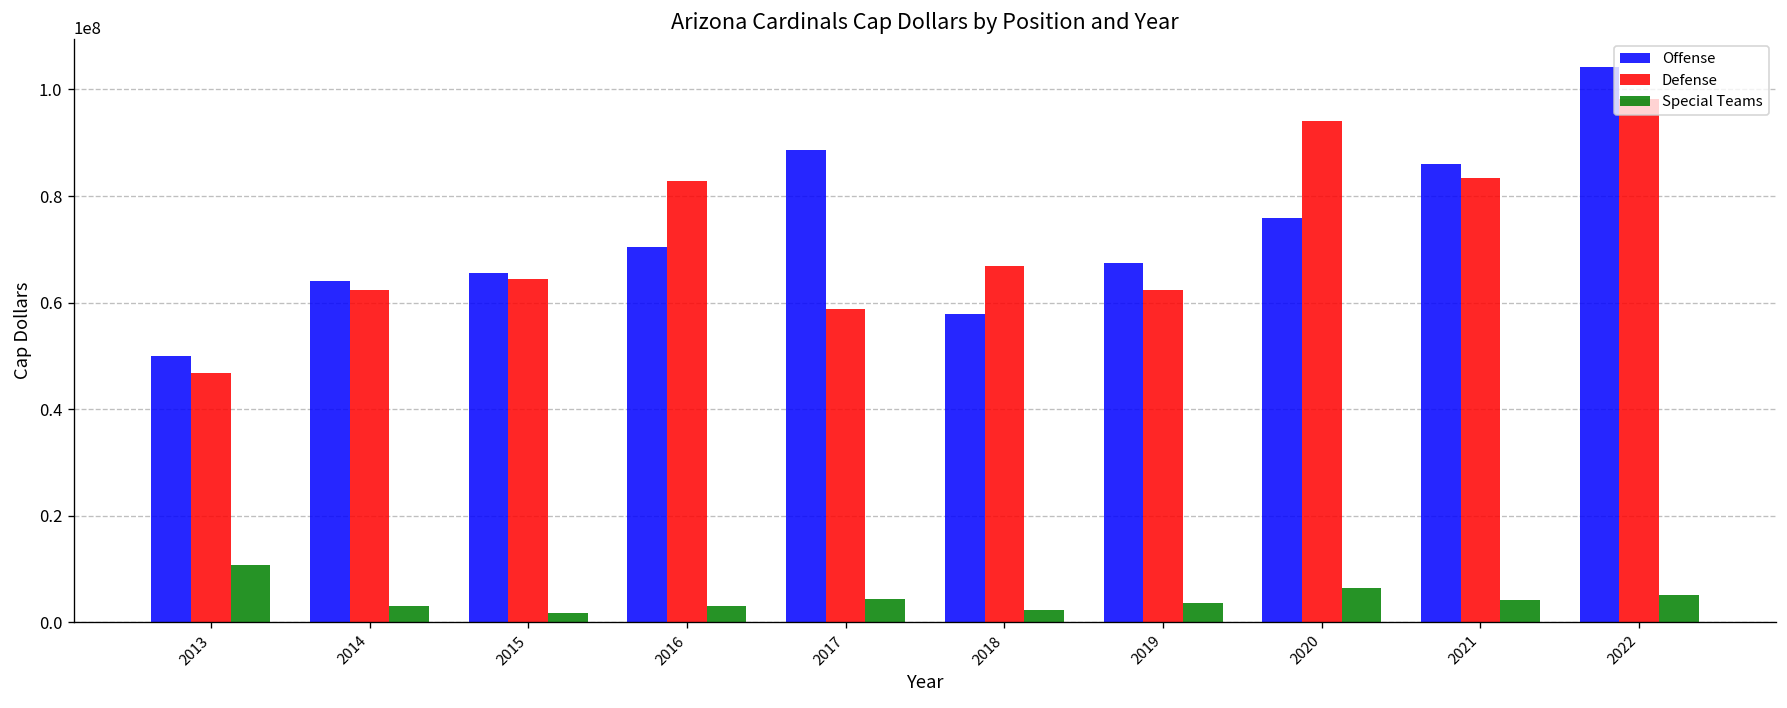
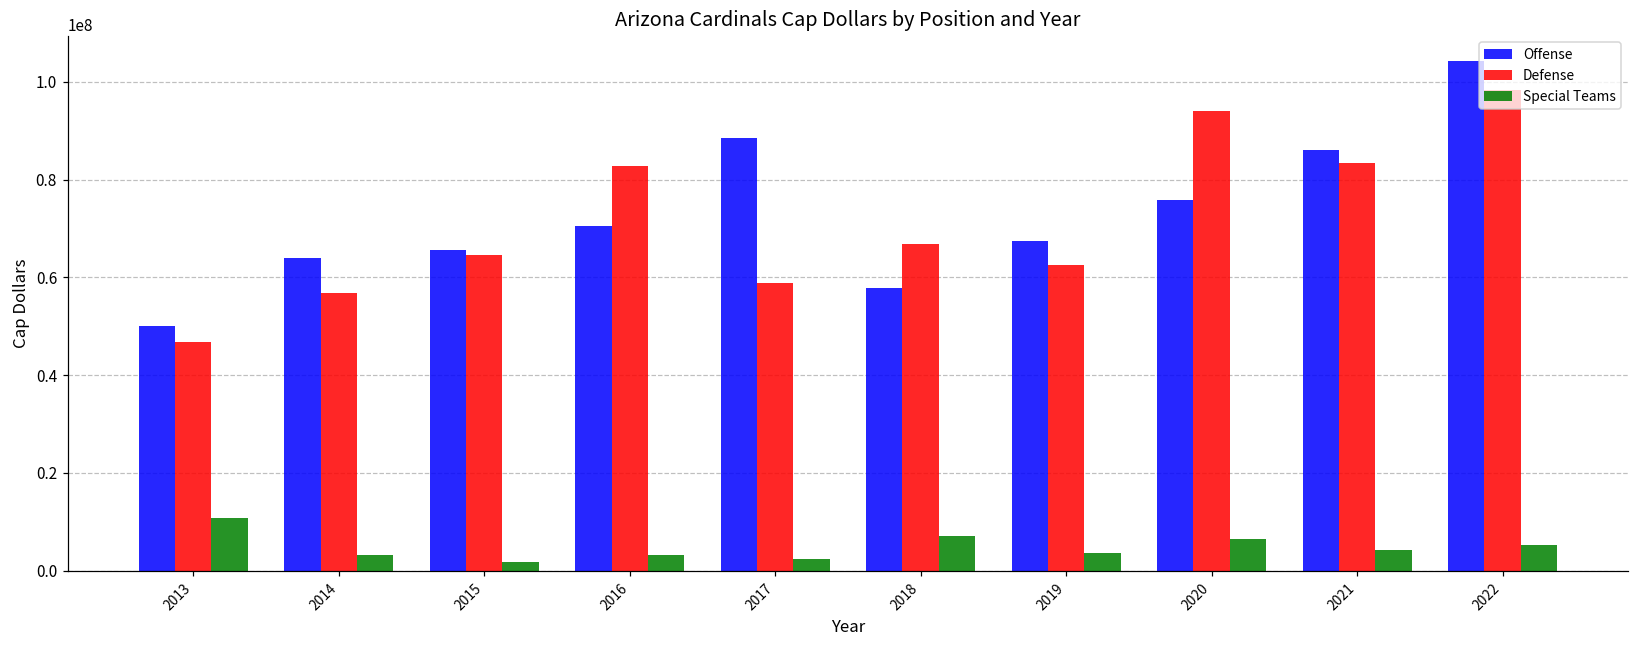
  {
    "Offense": {
      "2013": 50000000,
      "2014": 64000000,
      "2015": 66000000,
      "2016": 70000000,
      "2017": 89000000,
      "2018": 58000000,
      "2019": 67000000,
      "2020": 76000000,
      "2021": 86000000,
      "2022": 104000000
    },
    "Defense": {
      "2013": 47000000,
-     "2014": 62000000,
+     "2014": 57000000,
      "2015": 64000000,
      "2016": 83000000,
      "2017": 59000000,
      "2018": 67000000,
      "2019": 62000000,
      "2020": 94000000,
      "2021": 83000000
    },
    "Special Teams": {
      "2013": 11000000,
      "2014": 3000000,
      "2015": 2000000,
      "2016": 3000000,
-     "2017": 4000000,
-     "2018": 2000000,
+     "2017": 2000000,
+     "2018": 7000000,
      "2019": 4000000,
      "2020": 7000000,
      "2021": 4000000,
      "2022": 5000000
    }
  }
